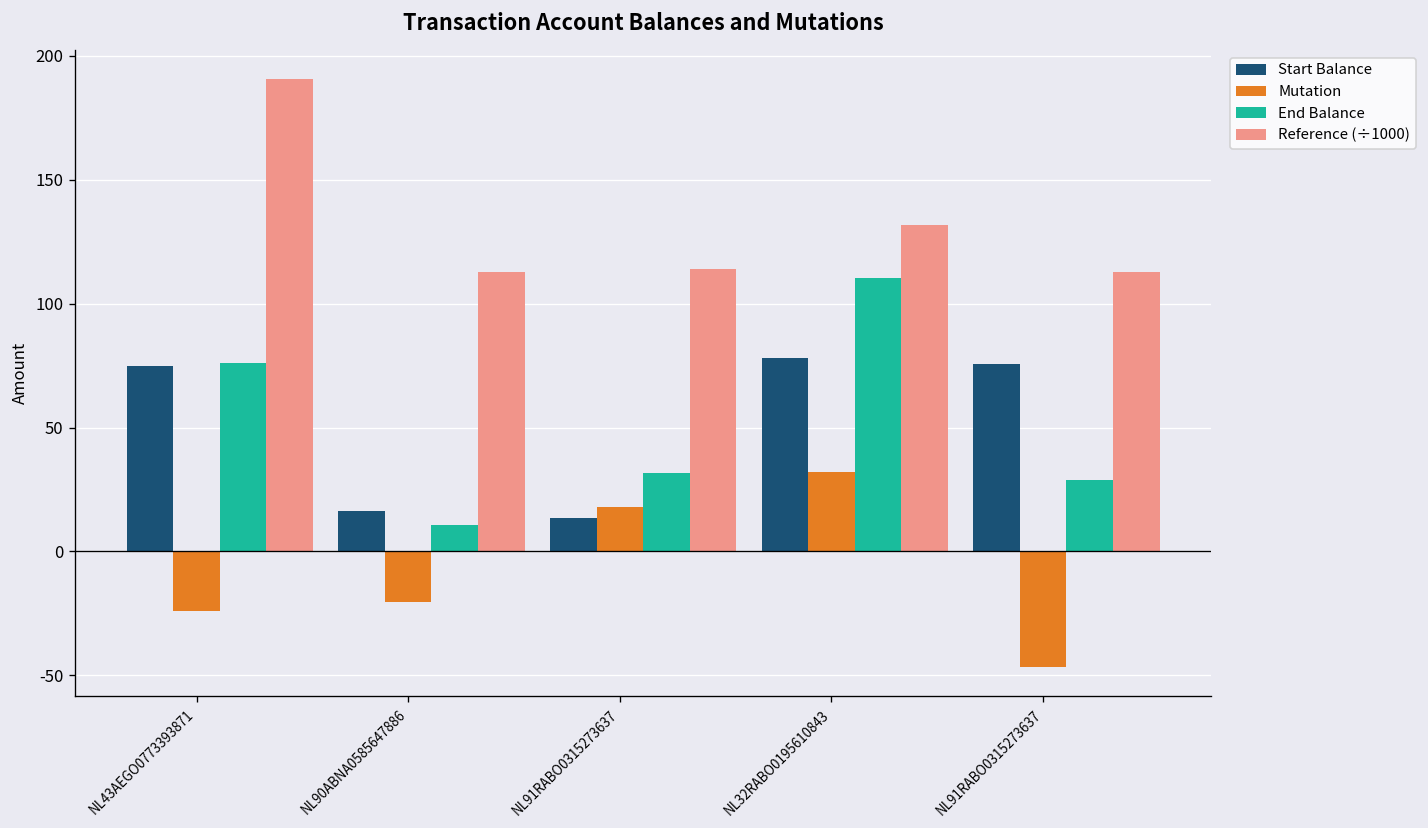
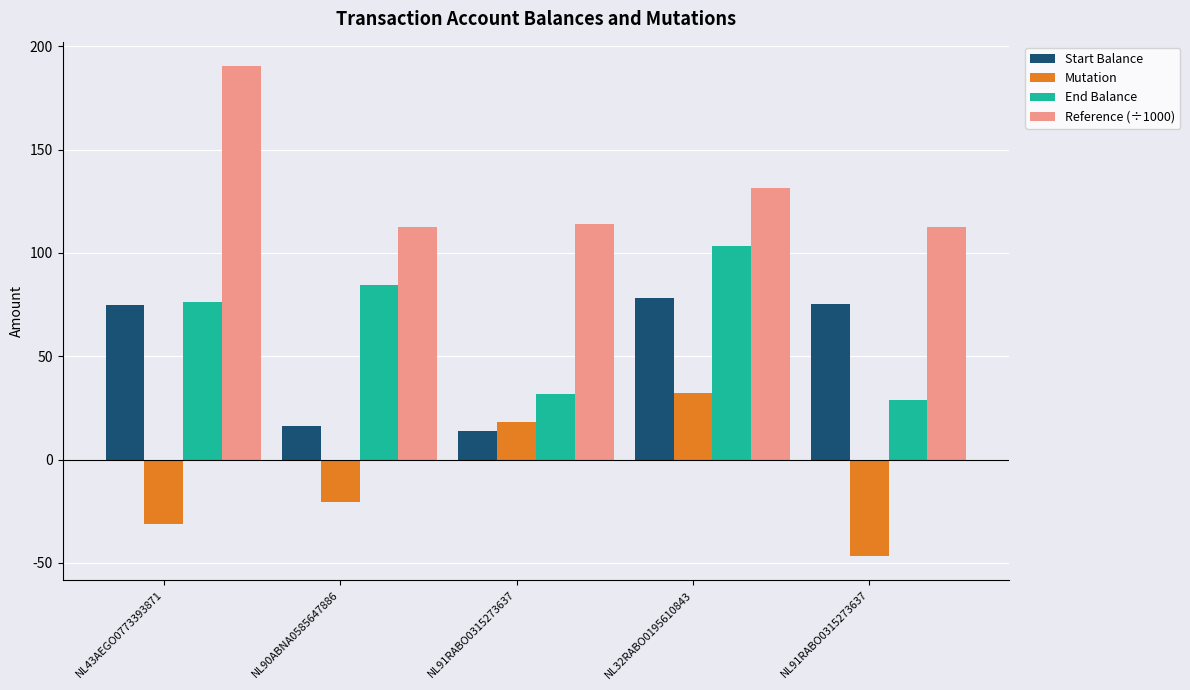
  {
    "Start Balance": {
      "NL43AEGO0773393871": 75,
      "NL90ABNA0585647886": 16,
      "NL32RABO0195610843": 78
    },
    "Mutation": {
-     "NL43AEGO0773393871": -24,
+     "NL43AEGO0773393871": -31,
      "NL90ABNA0585647886": -20,
      "NL32RABO0195610843": 32
    },
    "End Balance": {
      "NL43AEGO0773393871": 76,
-     "NL90ABNA0585647886": 11,
-     "NL32RABO0195610843": 110
+     "NL90ABNA0585647886": 84,
+     "NL32RABO0195610843": 103
    },
    "Reference (÷1000)": {
      "NL43AEGO0773393871": 190,
      "NL90ABNA0585647886": 113,
      "NL32RABO0195610843": 132
    }
  }
